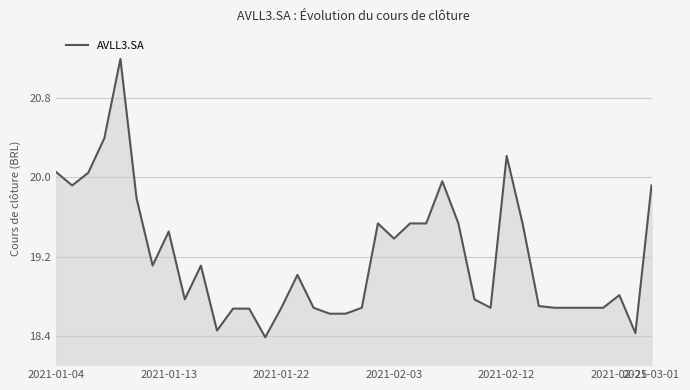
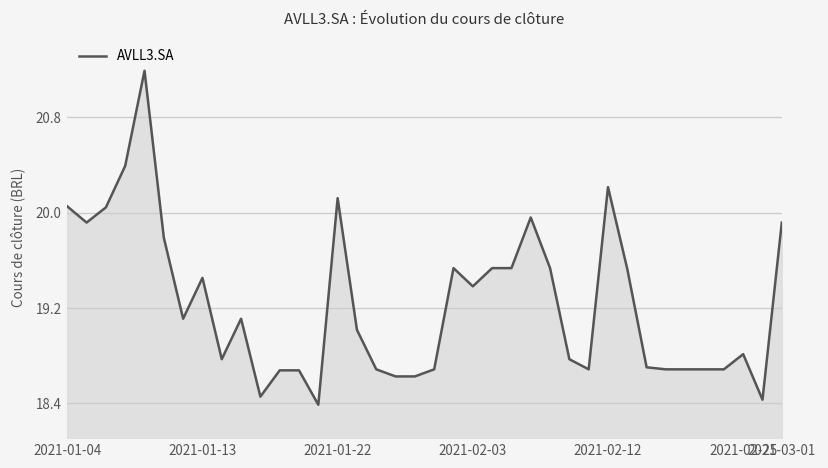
  {
    "2021-01-04": 20.1,
    "2021-01-13": 19.5,
-   "2021-01-22": 18.7,
+   "2021-01-22": 20.1,
    "2021-02-03": 19.4,
    "2021-02-12": 20.2
  }
